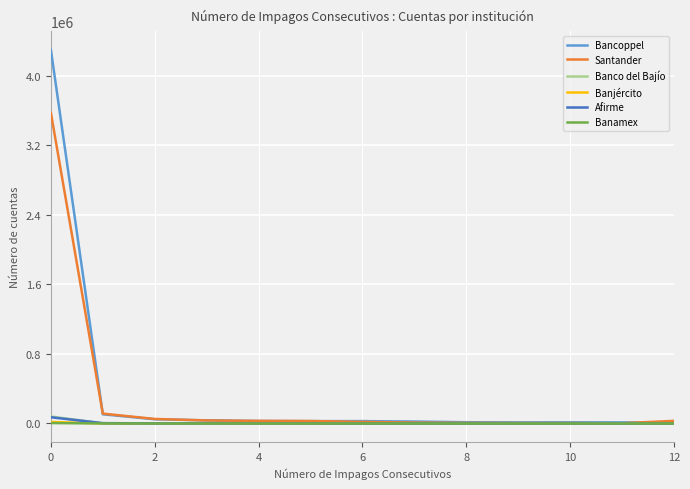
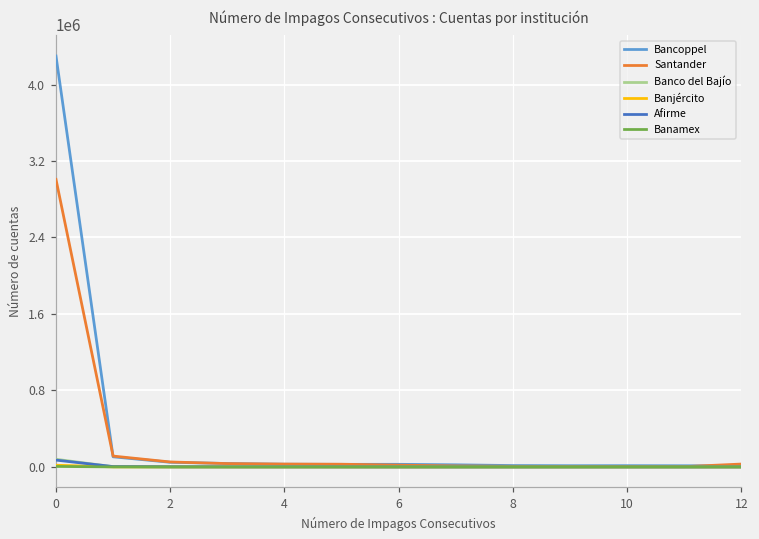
  {
    "Santander": {
-     "0": 3600000
+     "0": 3000000
    }
  }
